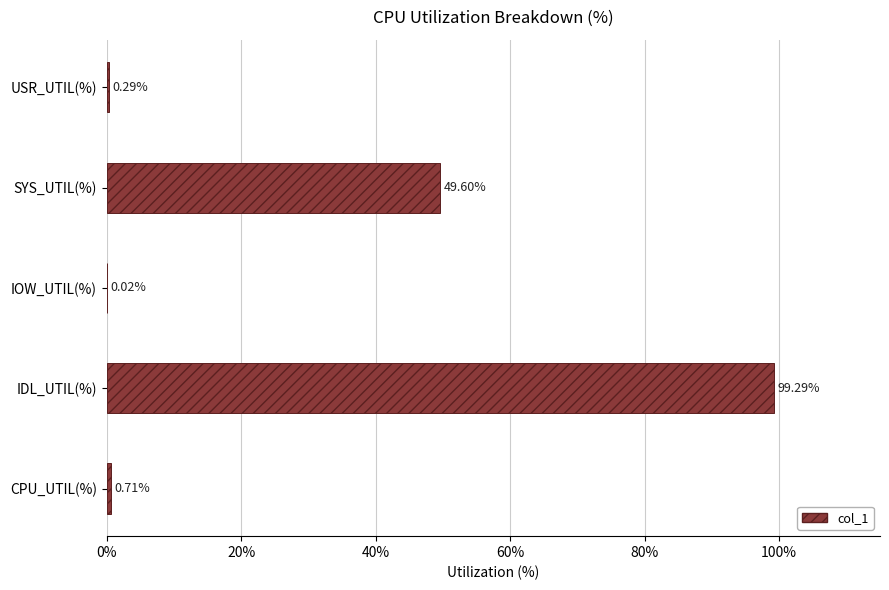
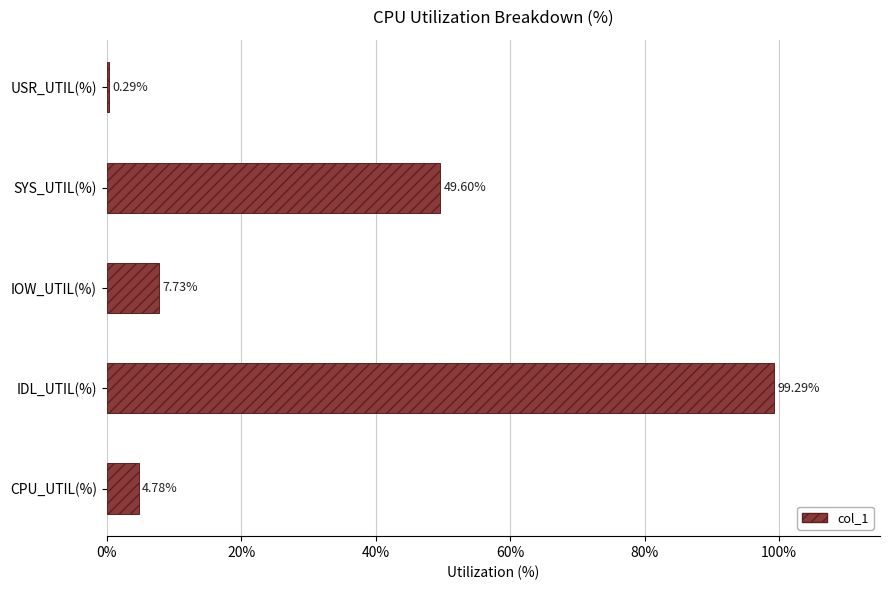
  {
    "USR_UTIL(%)": "0.29%",
    "SYS_UTIL(%)": "49.60%",
-   "IOW_UTIL(%)": "0.02%",
+   "IOW_UTIL(%)": "7.73%",
    "IDL_UTIL(%)": "99.29%",
-   "CPU_UTIL(%)": "0.71%"
+   "CPU_UTIL(%)": "4.78%"
  }
